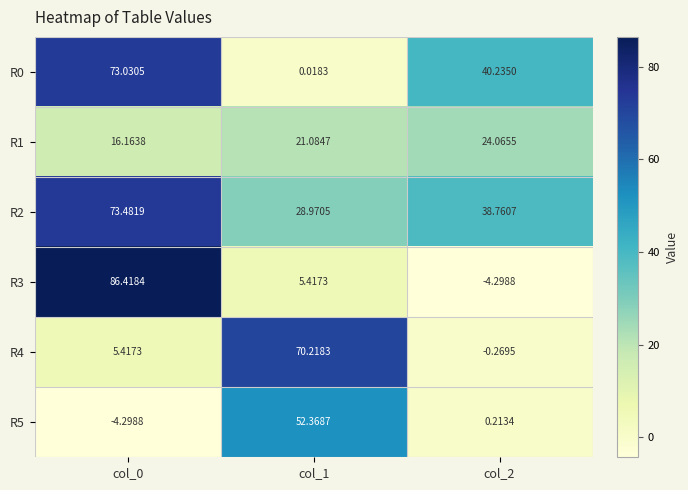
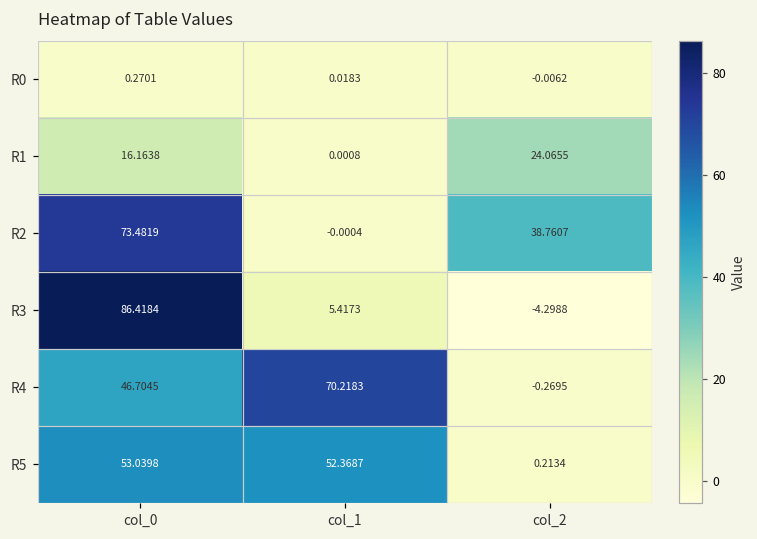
  {
    "R0": {
-     "col_0": 73.0305,
+     "col_0": 0.2701,
      "col_1": 0.0183,
-     "col_2": 40.2350
+     "col_2": -0.0062
    },
    "R1": {
      "col_0": 16.1638,
-     "col_1": 21.0847,
+     "col_1": 0.0008,
      "col_2": 24.0655
    },
    "R2": {
      "col_0": 73.4819,
-     "col_1": 28.9705,
+     "col_1": -0.0004,
      "col_2": 38.7607
    },
    "R3": {
      "col_0": 86.4184,
      "col_1": 5.4173,
      "col_2": -4.2988
    },
    "R4": {
-     "col_0": 5.4173,
+     "col_0": 46.7045,
      "col_1": 70.2183,
      "col_2": -0.2695
    },
    "R5": {
-     "col_0": -4.2988,
+     "col_0": 53.0398,
      "col_1": 52.3687,
      "col_2": 0.2134
    }
  }
